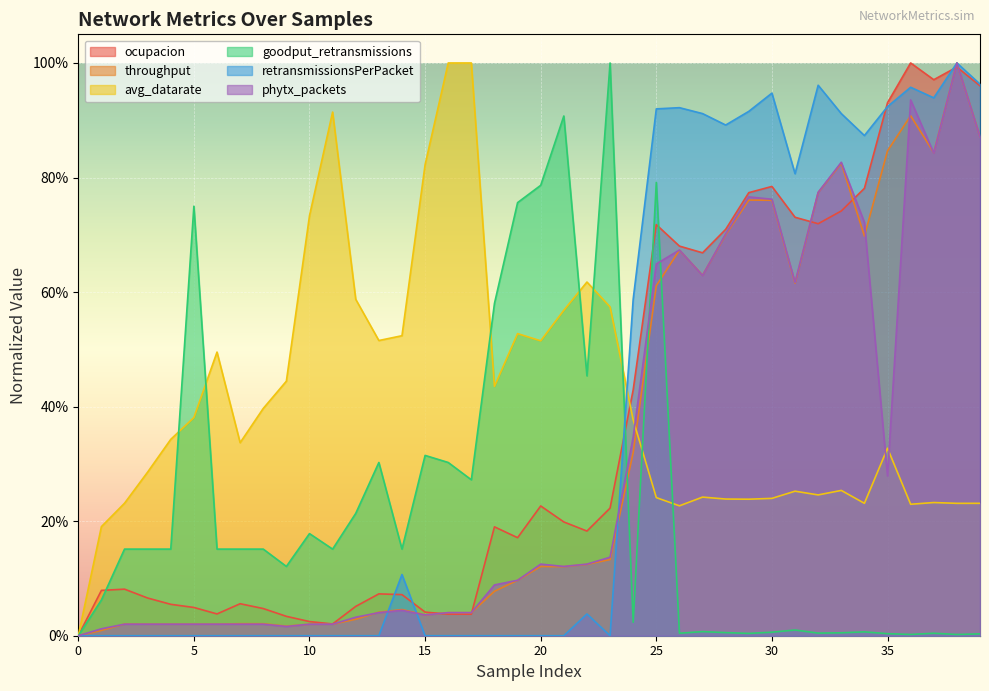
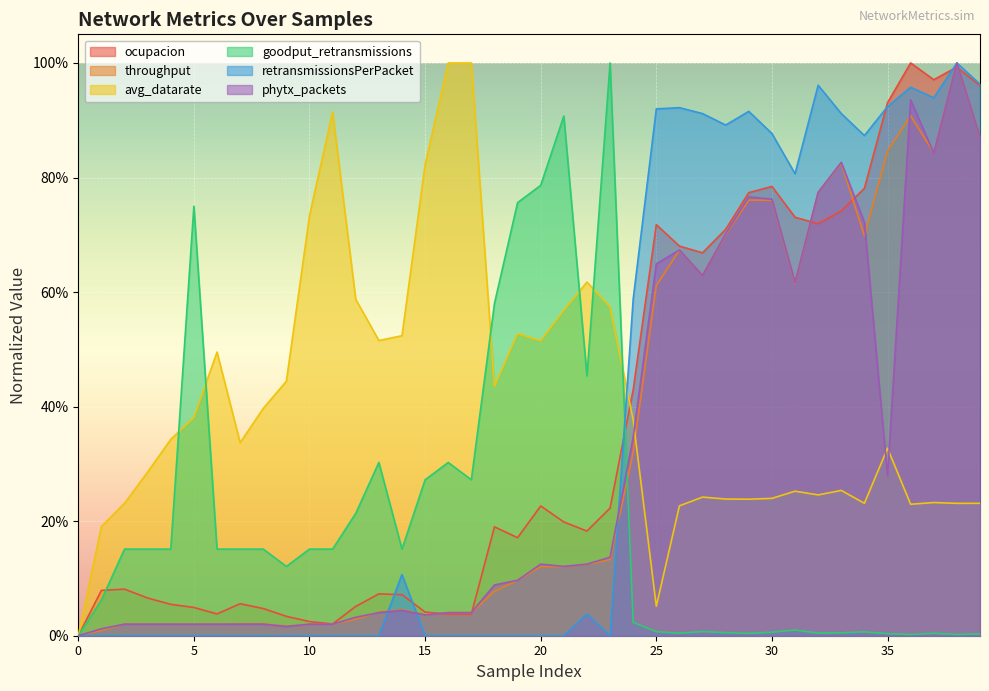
  {
    "avg_datarate": {
      "5": "38%",
      "10": "73%",
      "15": "82%",
      "20": "51%",
-     "25": "24%",
+     "25": "5%",
      "30": "24%",
      "35": "33%"
    },
    "goodput_retransmissions": {
      "5": "75%",
-     "10": "18%",
-     "15": "31%",
+     "10": "15%",
+     "15": "27%",
      "20": "79%",
-     "25": "79%",
+     "25": "1%",
      "30": "1%",
      "35": "0%"
    },
    "retransmissionsPerPacket": {
      "5": "0%",
      "10": "0%",
      "15": "0%",
      "20": "0%",
      "25": "92%",
-     "30": "95%",
+     "30": "88%",
      "35": "92%"
    },
    "phytx_packets": {
      "25": "65%",
      "35": "28%"
    }
  }
